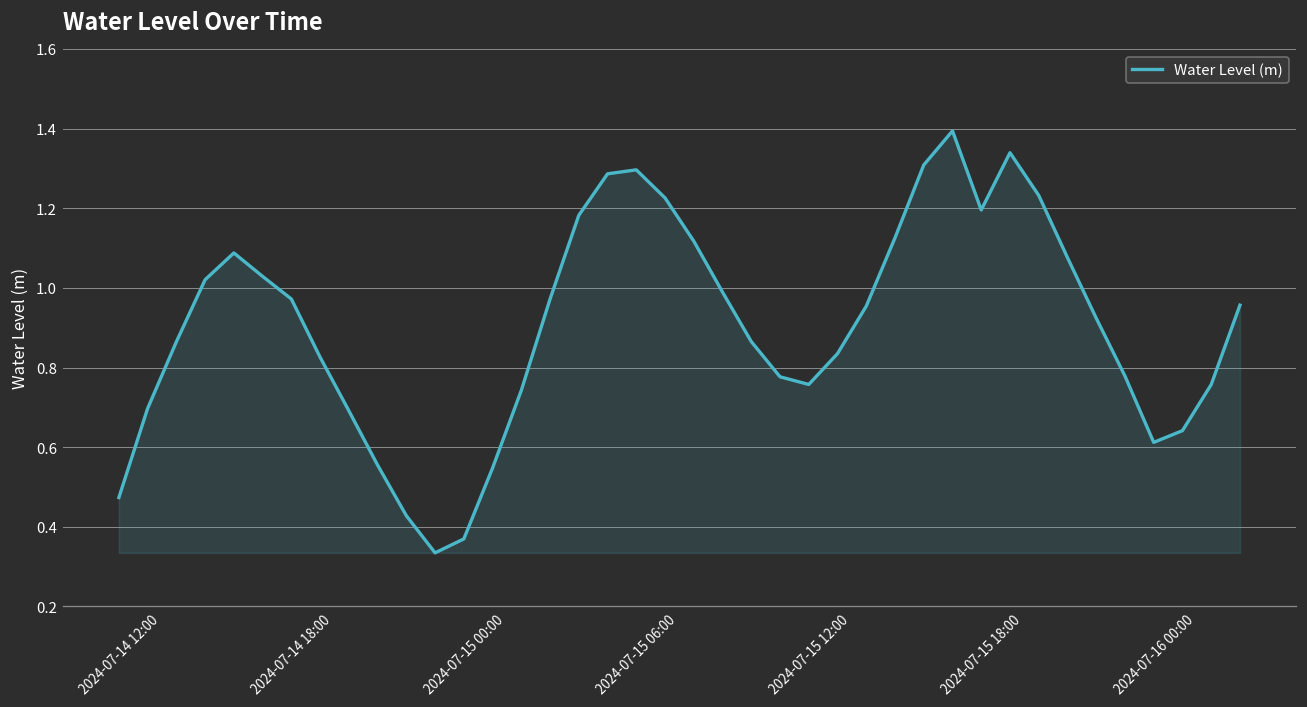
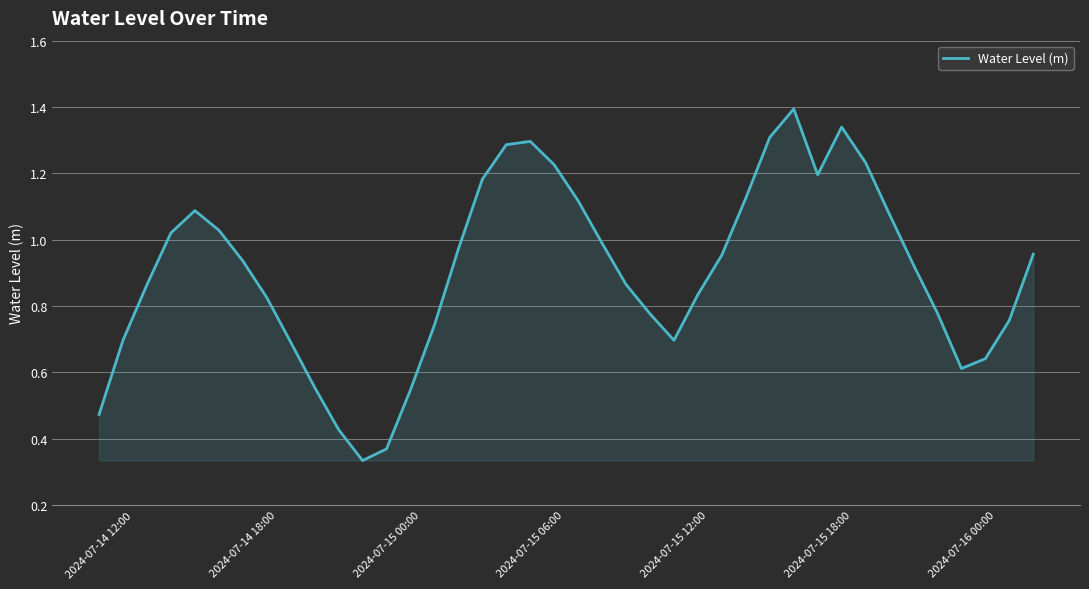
  {
    "2024-07-14 12:00": 0.47,
-   "2024-07-14 18:00": 0.97,
+   "2024-07-14 18:00": 0.94,
    "2024-07-15 00:00": 0.37,
    "2024-07-15 06:00": 1.30,
-   "2024-07-15 12:00": 0.76,
+   "2024-07-15 12:00": 0.70,
    "2024-07-15 18:00": 1.20,
    "2024-07-16 00:00": 0.61
  }
